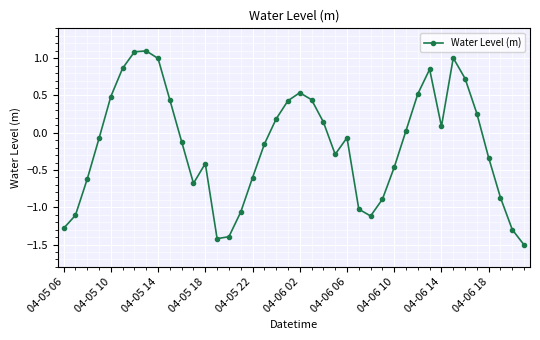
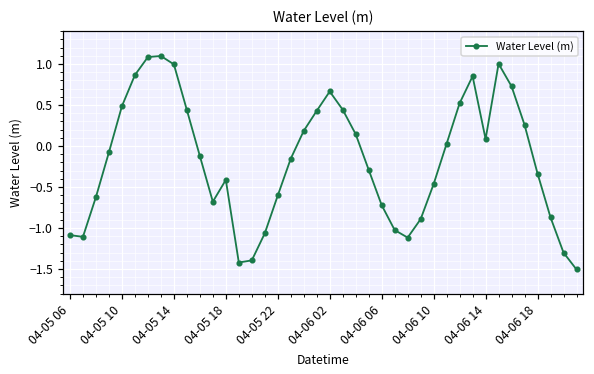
  {
-   "04-05 06": -1.3,
+   "04-05 06": -1.1,
    "04-05 10": 0.5,
    "04-05 14": 1.0,
    "04-05 18": -0.4,
    "04-05 22": -0.6,
-   "04-06 02": 0.5,
-   "04-06 06": -0.1,
+   "04-06 02": 0.7,
+   "04-06 06": -0.7,
    "04-06 10": -0.5,
    "04-06 14": 0.1,
    "04-06 18": -0.3
  }
